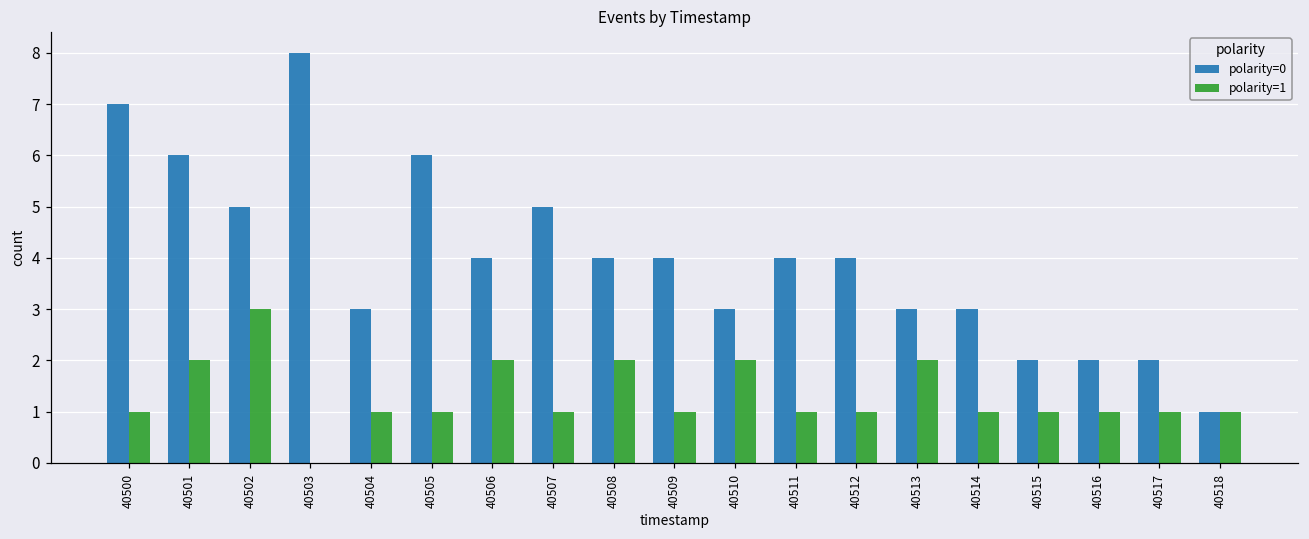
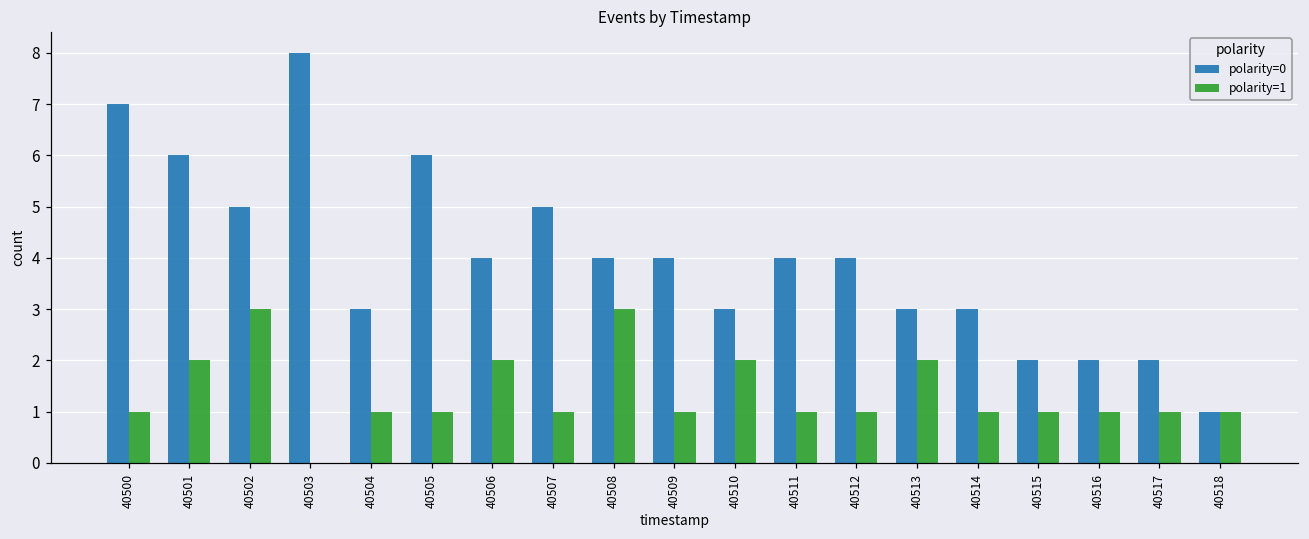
  {
    "polarity=0": {
      "40500": 7,
      "40501": 6,
      "40502": 5,
      "40503": 8,
      "40504": 3,
      "40505": 6,
      "40506": 4,
      "40507": 5,
      "40508": 4,
      "40509": 4,
      "40510": 3,
      "40511": 4,
      "40512": 4,
      "40513": 3,
      "40514": 3,
      "40515": 2,
      "40516": 2,
      "40517": 2,
      "40518": 1
    },
    "polarity=1": {
      "40500": 1,
      "40501": 2,
      "40502": 3,
      "40503": 0,
      "40504": 1,
      "40505": 1,
      "40506": 2,
      "40507": 1,
-     "40508": 2,
+     "40508": 3,
      "40509": 1,
      "40510": 2,
      "40511": 1,
      "40512": 1,
      "40513": 2,
      "40514": 1,
      "40515": 1,
      "40516": 1,
      "40517": 1,
      "40518": 1
    }
  }
